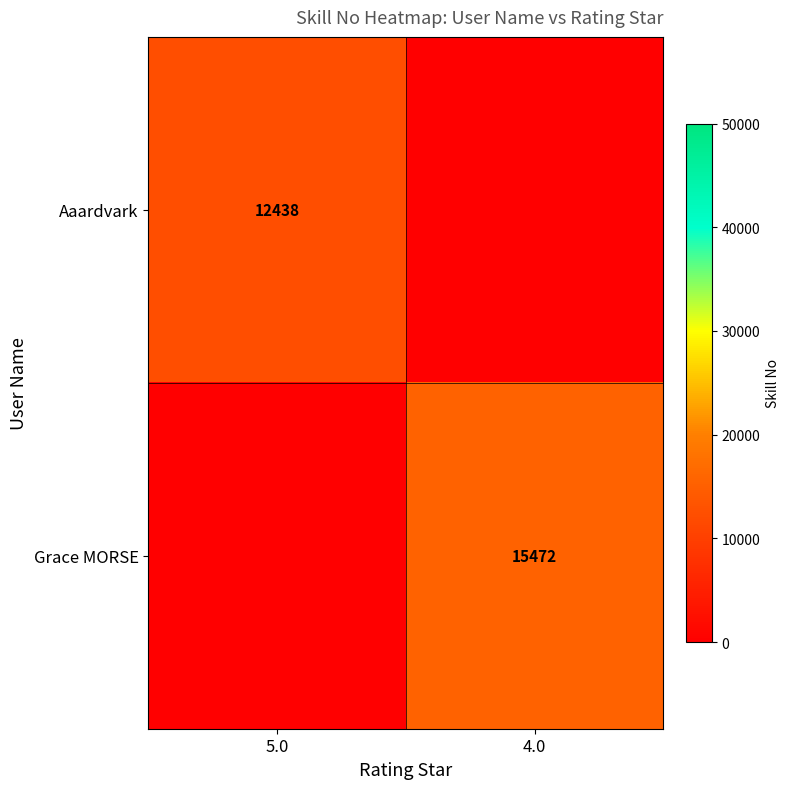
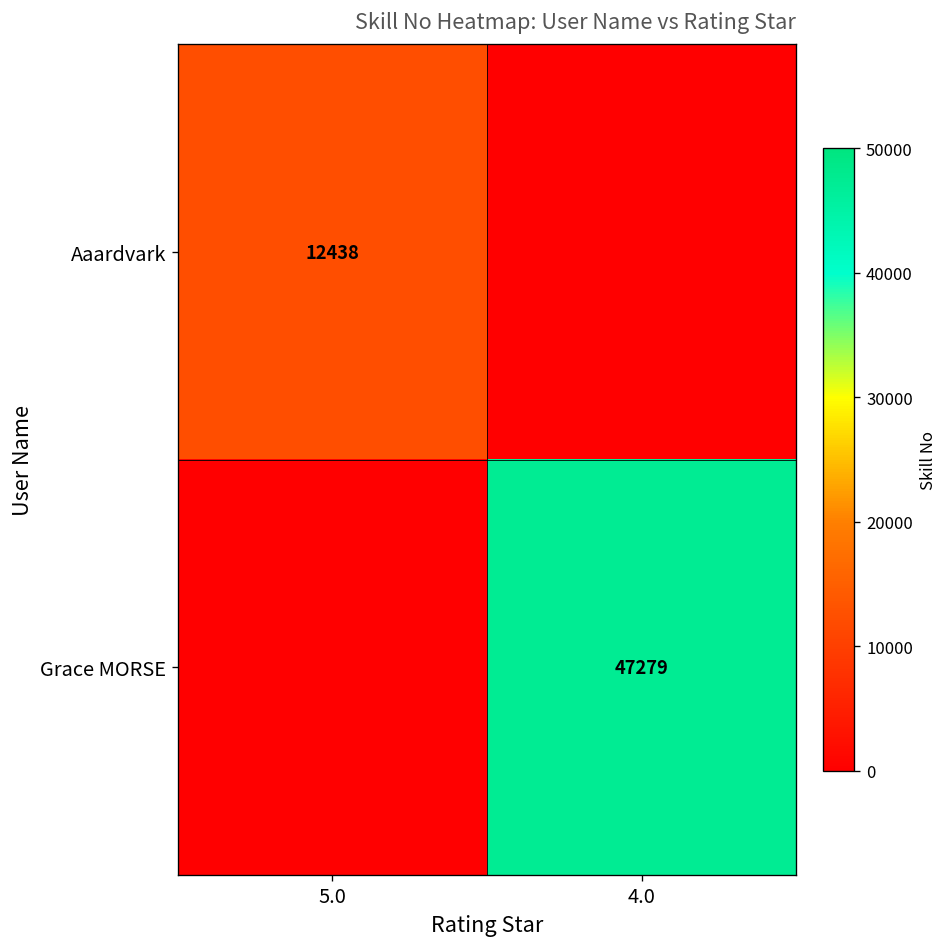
  {
    "Aaardvark": {
      "5.0": 12438
    },
    "Grace MORSE": {
-     "4.0": 15472
+     "4.0": 47279
    }
  }
